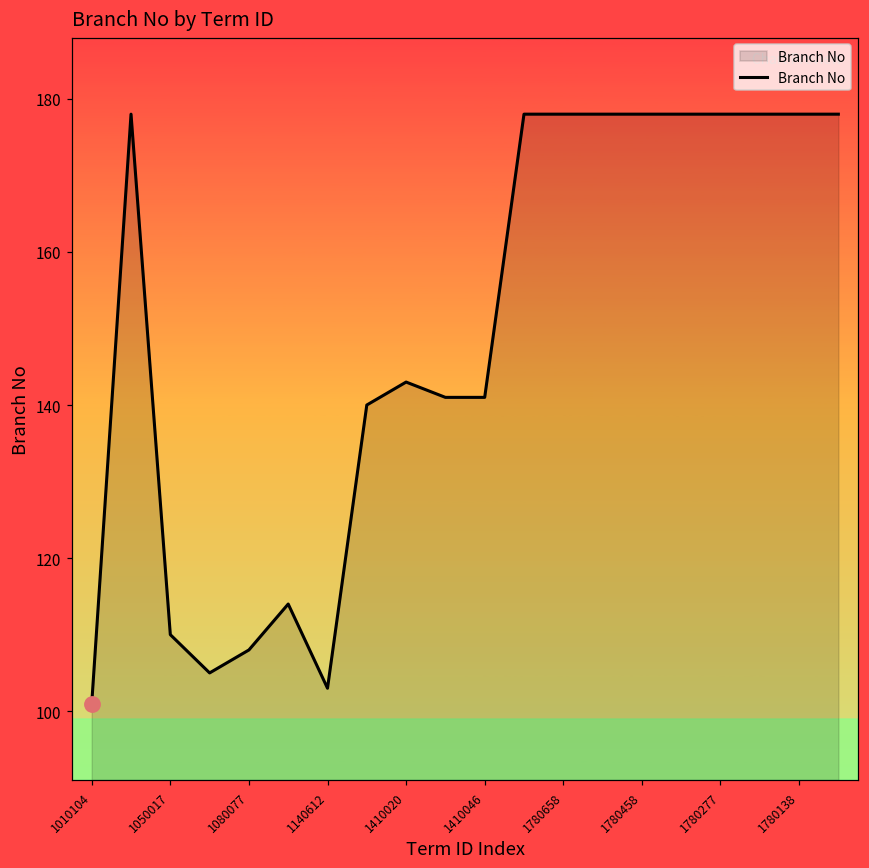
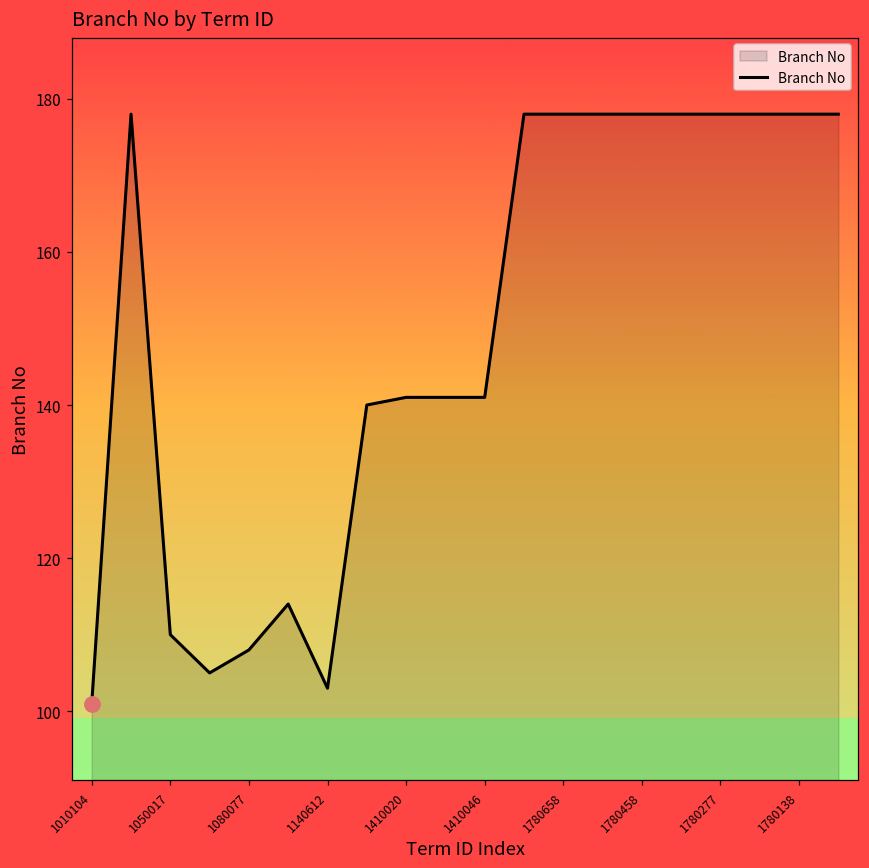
  {
    "Branch No": {
      "1050017": 110,
      "1080077": 108,
      "1140612": 103,
-     "1410020": 143,
+     "1410020": 141,
      "1410046": 141,
      "1780658": 178,
      "1780458": 178,
      "1780277": 178,
      "1780138": 178
    }
  }
